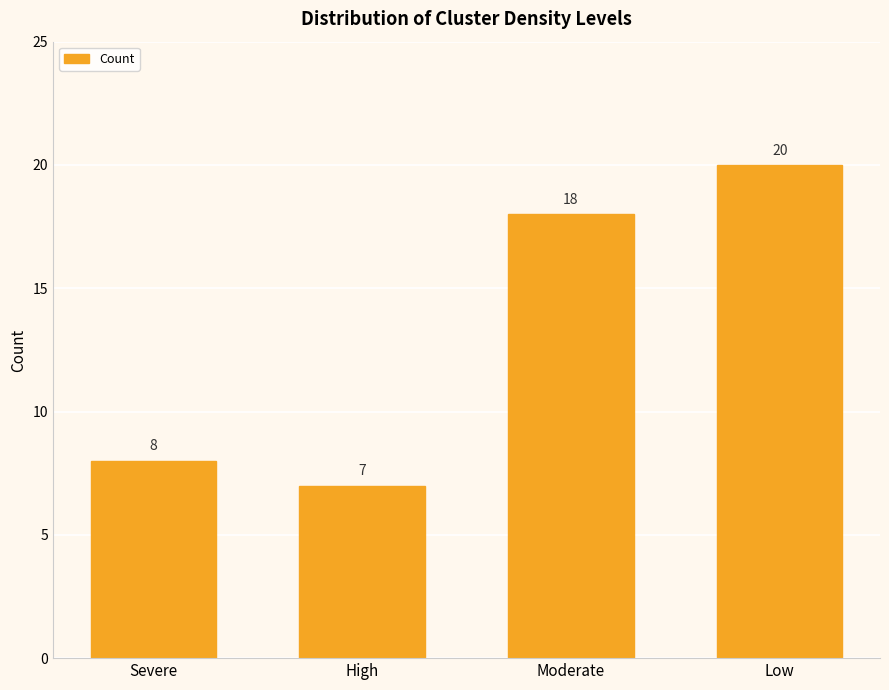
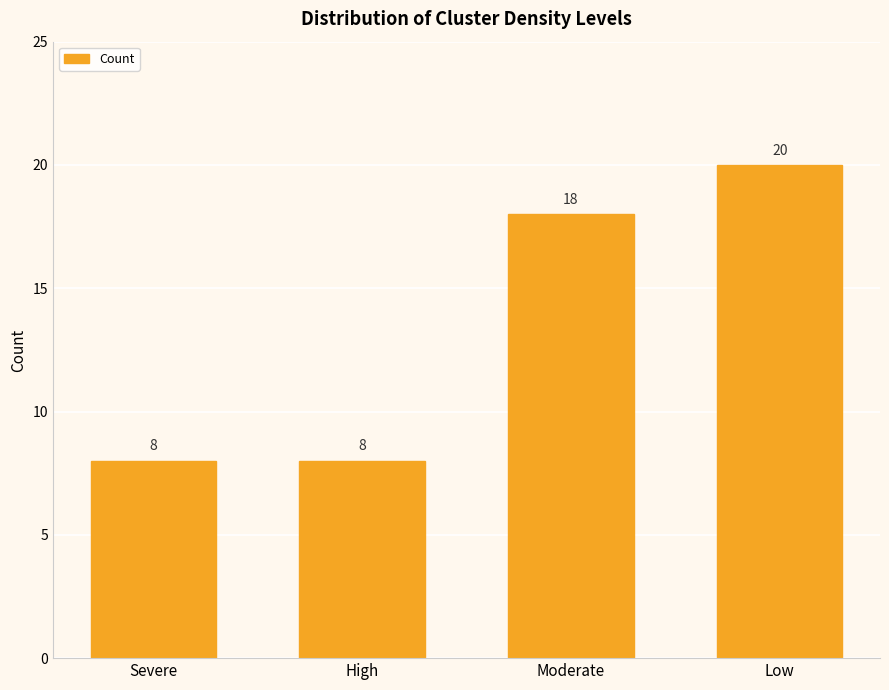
  {
    "Severe": 8,
-   "High": 7,
+   "High": 8,
    "Moderate": 18,
    "Low": 20
  }
